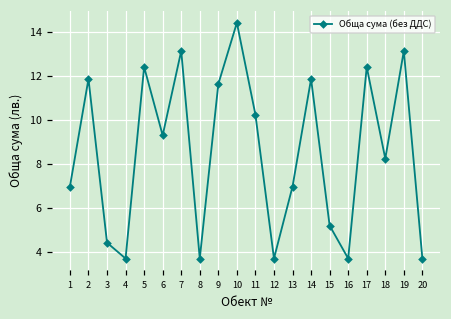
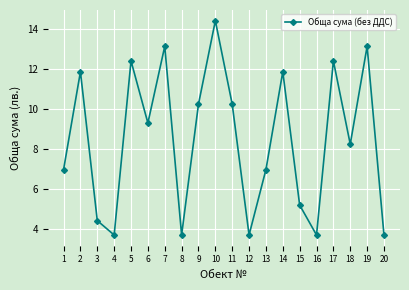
  {
    "1": 7.0,
    "2": 11.9,
    "3": 4.4,
    "4": 3.7,
    "5": 12.4,
    "6": 9.3,
    "7": 13.1,
    "8": 3.7,
-   "9": 11.6,
+   "9": 10.2,
    "10": 14.4,
    "11": 10.2,
    "12": 3.7,
    "13": 7.0,
    "14": 11.9,
    "15": 5.2,
    "16": 3.7,
    "17": 12.4,
    "18": 8.2,
    "19": 13.1,
    "20": 3.7
  }
